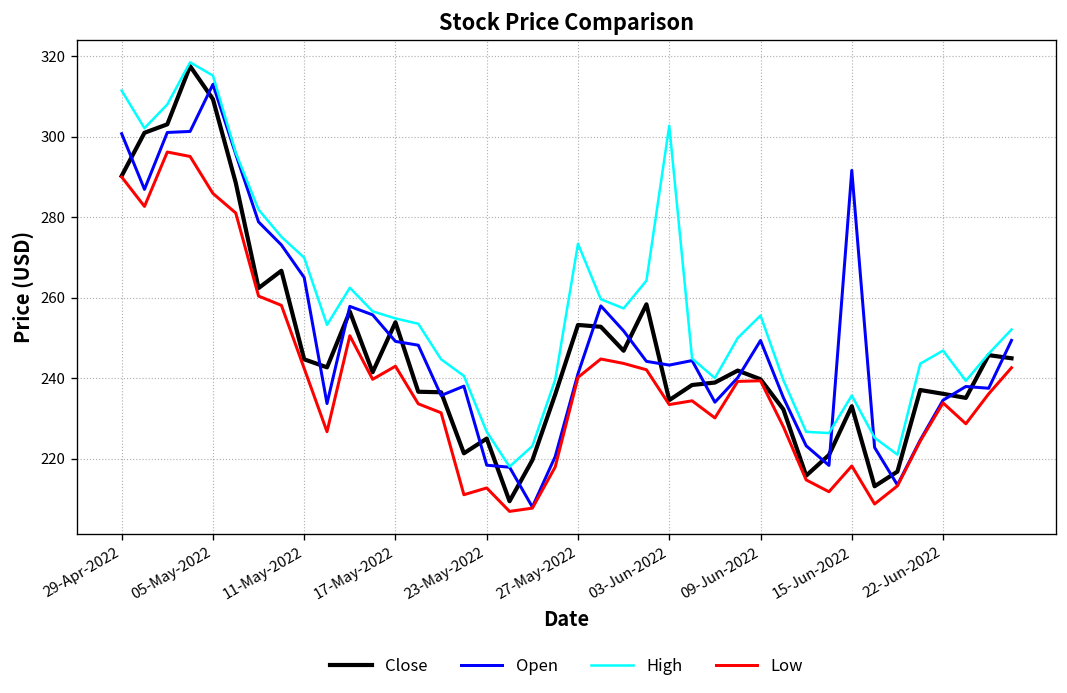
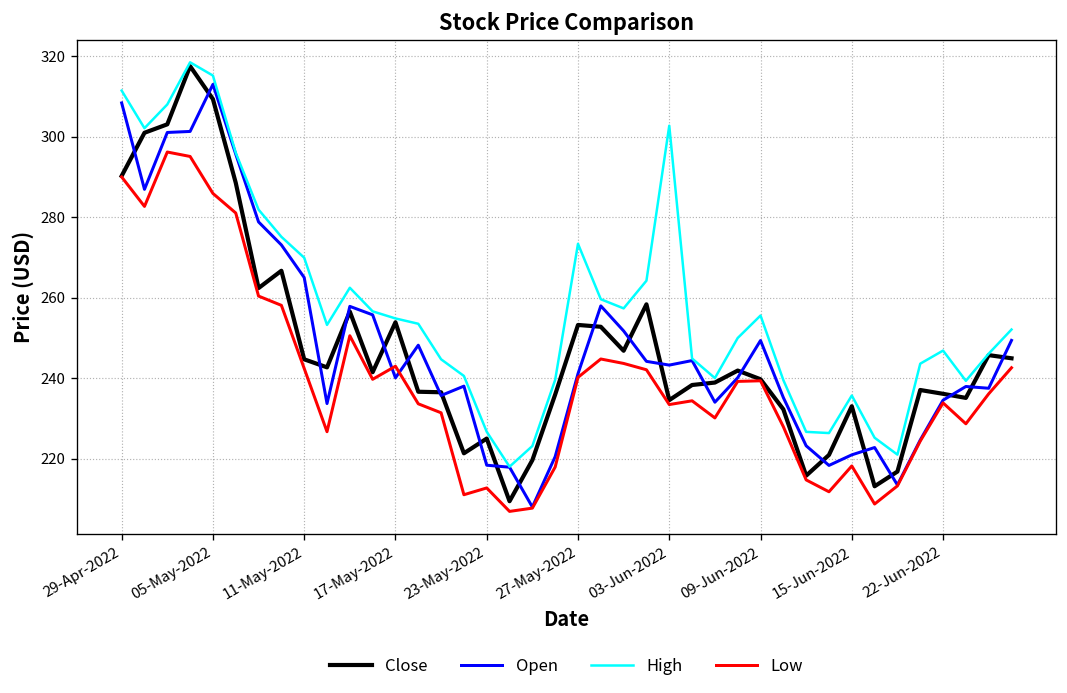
  {
    "Close": {
      "05-May-2022": 309,
      "11-May-2022": 245,
      "17-May-2022": 254,
      "23-May-2022": 225,
      "27-May-2022": 253,
      "03-Jun-2022": 235,
      "15-Jun-2022": 233,
      "22-Jun-2022": 236
    },
    "Open": {
-     "29-Apr-2022": 301,
+     "29-Apr-2022": 308,
      "05-May-2022": 313,
      "11-May-2022": 265,
-     "17-May-2022": 249,
+     "17-May-2022": 240,
      "23-May-2022": 218,
      "27-May-2022": 241,
      "03-Jun-2022": 243,
      "09-Jun-2022": 249,
-     "15-Jun-2022": 292
+     "15-Jun-2022": 221
    },
    "High": {
      "29-Apr-2022": 311,
      "05-May-2022": 315,
      "11-May-2022": 270,
      "17-May-2022": 255,
      "23-May-2022": 227,
      "27-May-2022": 273,
      "03-Jun-2022": 303,
      "09-Jun-2022": 256,
      "15-Jun-2022": 236,
      "22-Jun-2022": 247
    },
    "Low": {
      "05-May-2022": 286,
      "11-May-2022": 242,
      "17-May-2022": 243,
      "23-May-2022": 213,
      "27-May-2022": 240,
      "03-Jun-2022": 233,
      "15-Jun-2022": 218
    }
  }
